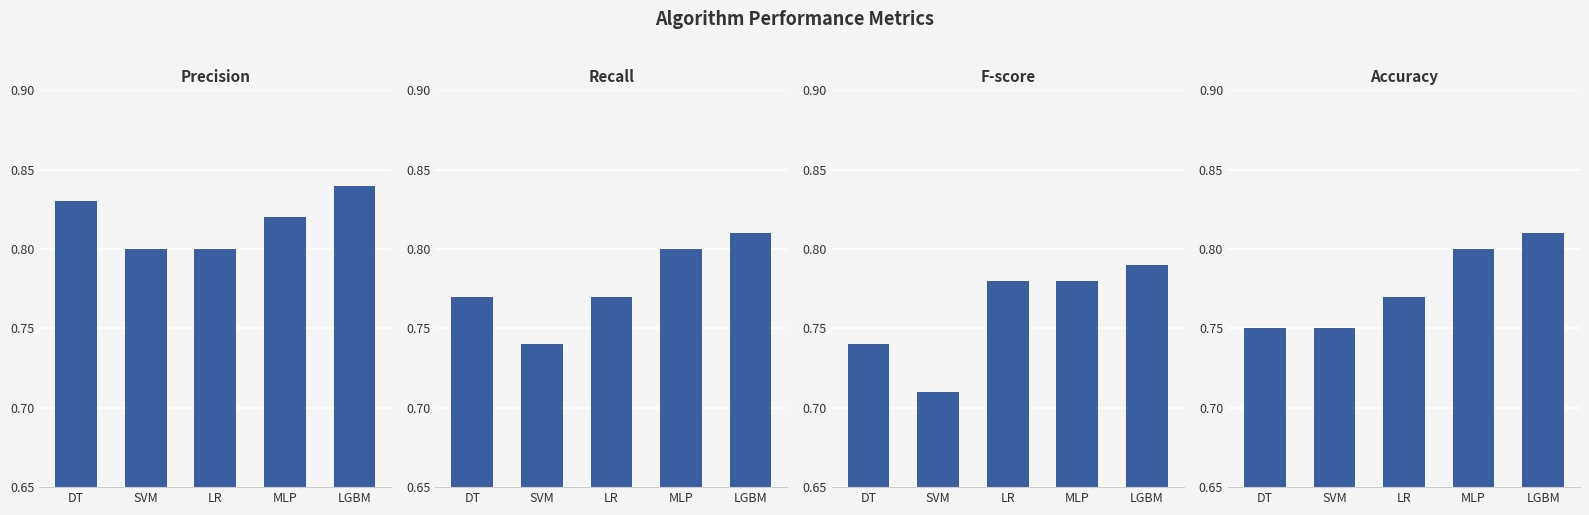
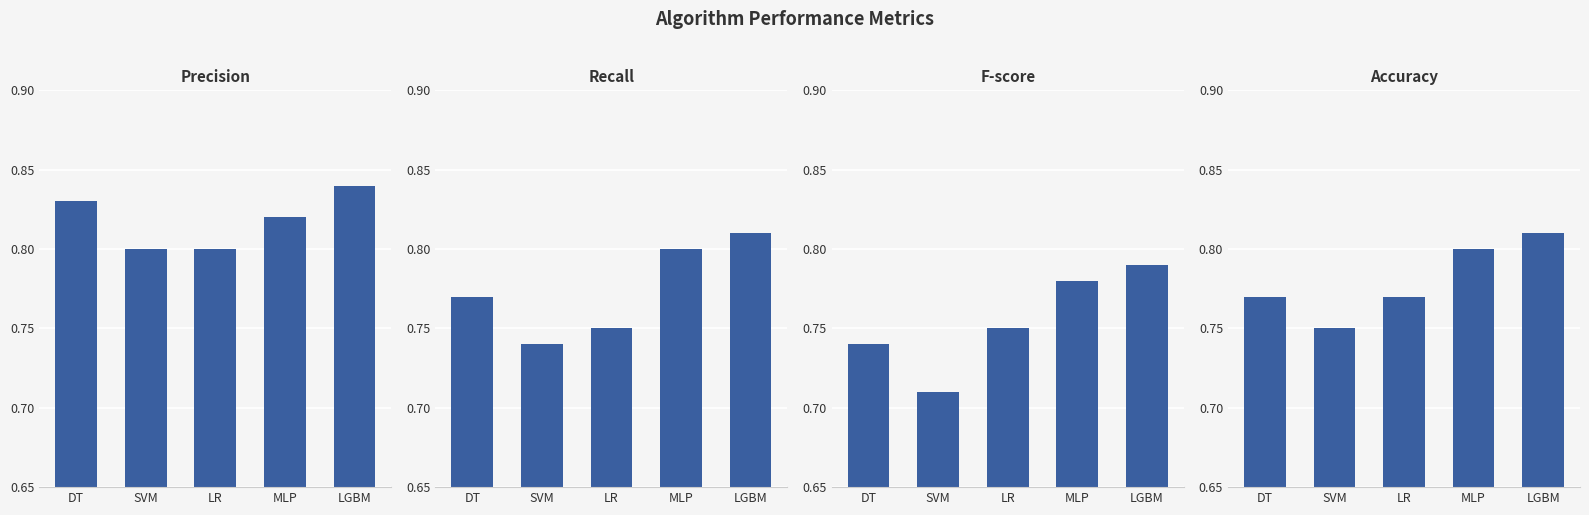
  {
    "Precision": {
      "DT": 0.830,
      "SVM": 0.800,
      "LR": 0.800,
      "MLP": 0.820,
      "LGBM": 0.840
    },
    "Recall": {
      "DT": 0.77,
      "SVM": 0.74,
-     "LR": 0.77,
+     "LR": 0.75,
      "MLP": 0.80,
      "LGBM": 0.81
    },
    "F-score": {
      "DT": 0.74,
      "SVM": 0.71,
-     "LR": 0.78,
+     "LR": 0.75,
      "MLP": 0.78,
      "LGBM": 0.79
    },
    "Accuracy": {
-     "DT": 0.75,
+     "DT": 0.77,
      "SVM": 0.75,
      "LR": 0.77,
      "MLP": 0.80,
      "LGBM": 0.81
    }
  }
